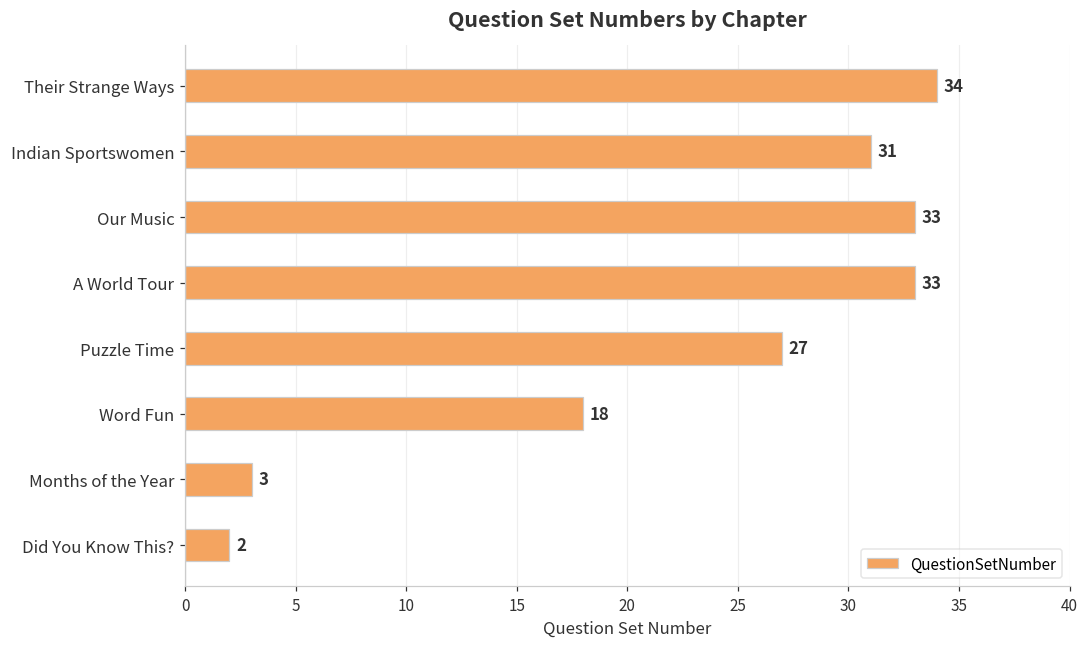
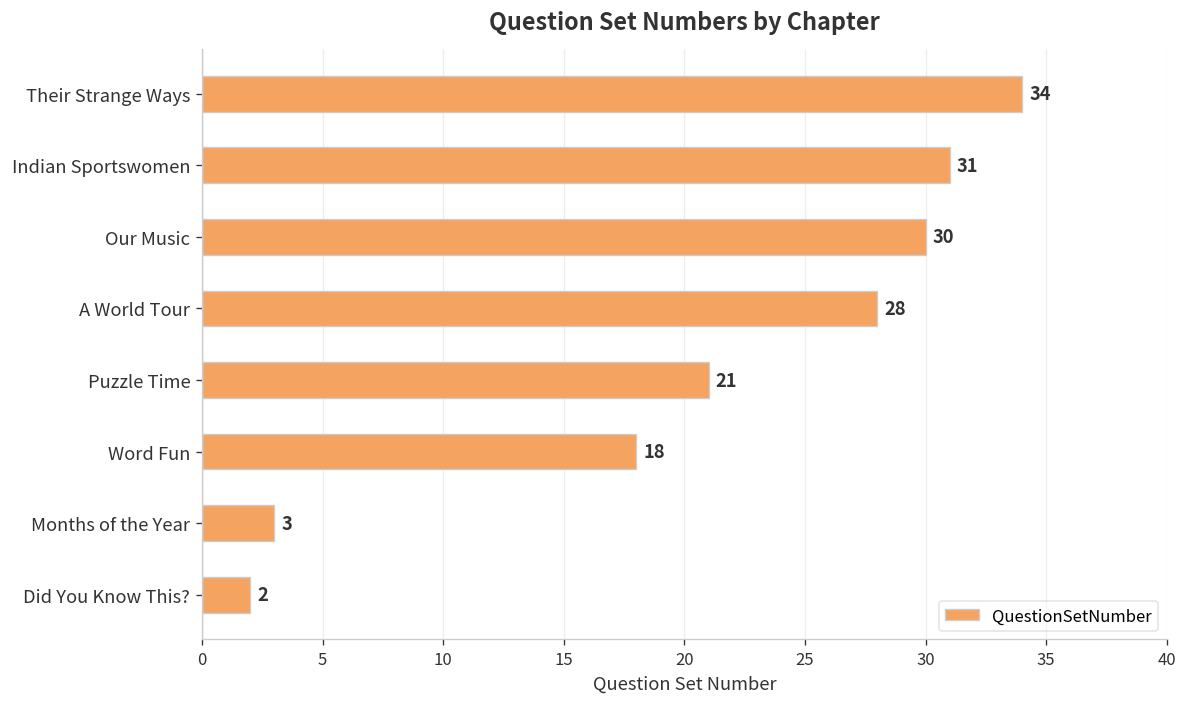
  {
    "Their Strange Ways": 34,
    "Indian Sportswomen": 31,
-   "Our Music": 33,
-   "A World Tour": 33,
-   "Puzzle Time": 27,
+   "Our Music": 30,
+   "A World Tour": 28,
+   "Puzzle Time": 21,
    "Word Fun": 18,
    "Months of the Year": 3,
    "Did You Know This?": 2
  }
